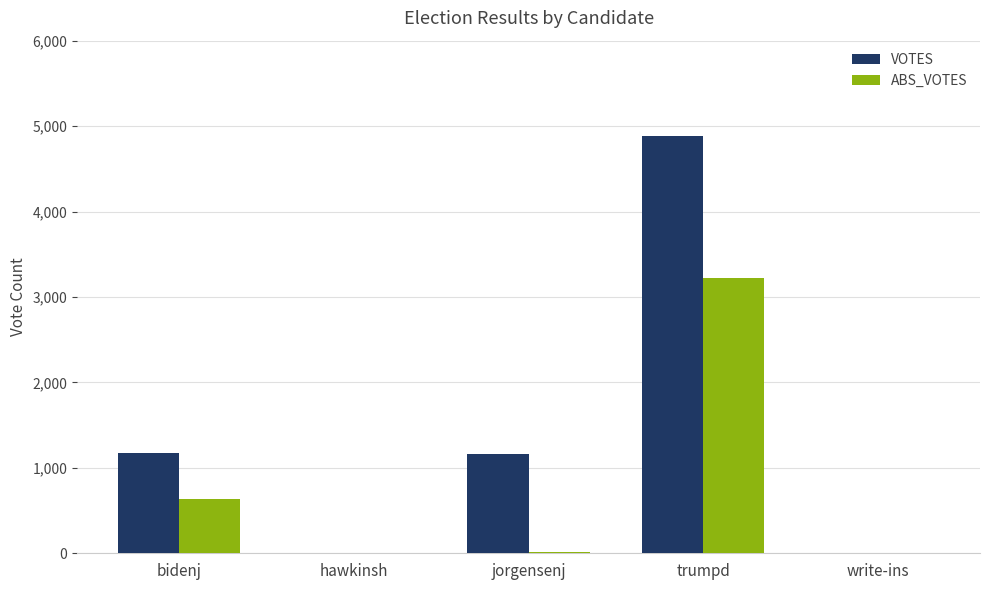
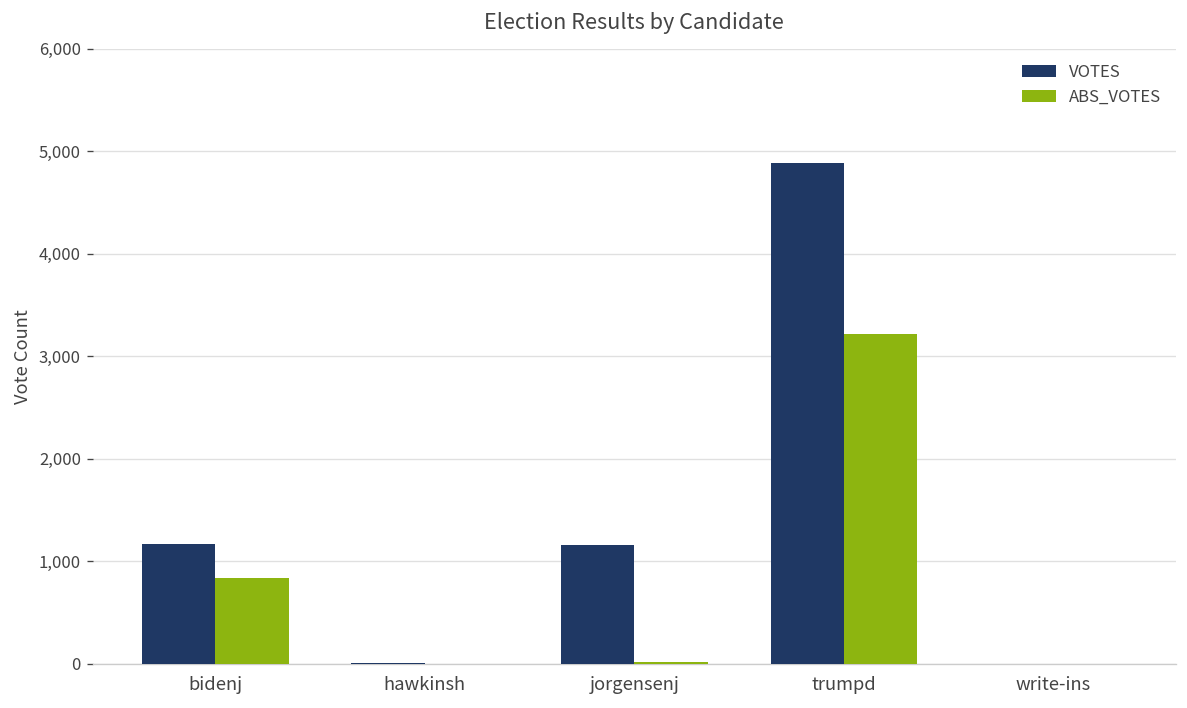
  {
    "VOTES": {
      "bidenj": "1,200",
      "jorgensenj": "1,200",
      "trumpd": "4,900",
      "write-ins": "0"
    },
    "ABS_VOTES": {
-     "bidenj": "600",
+     "bidenj": "800",
      "trumpd": "3,200",
      "write-ins": "0"
    }
  }
